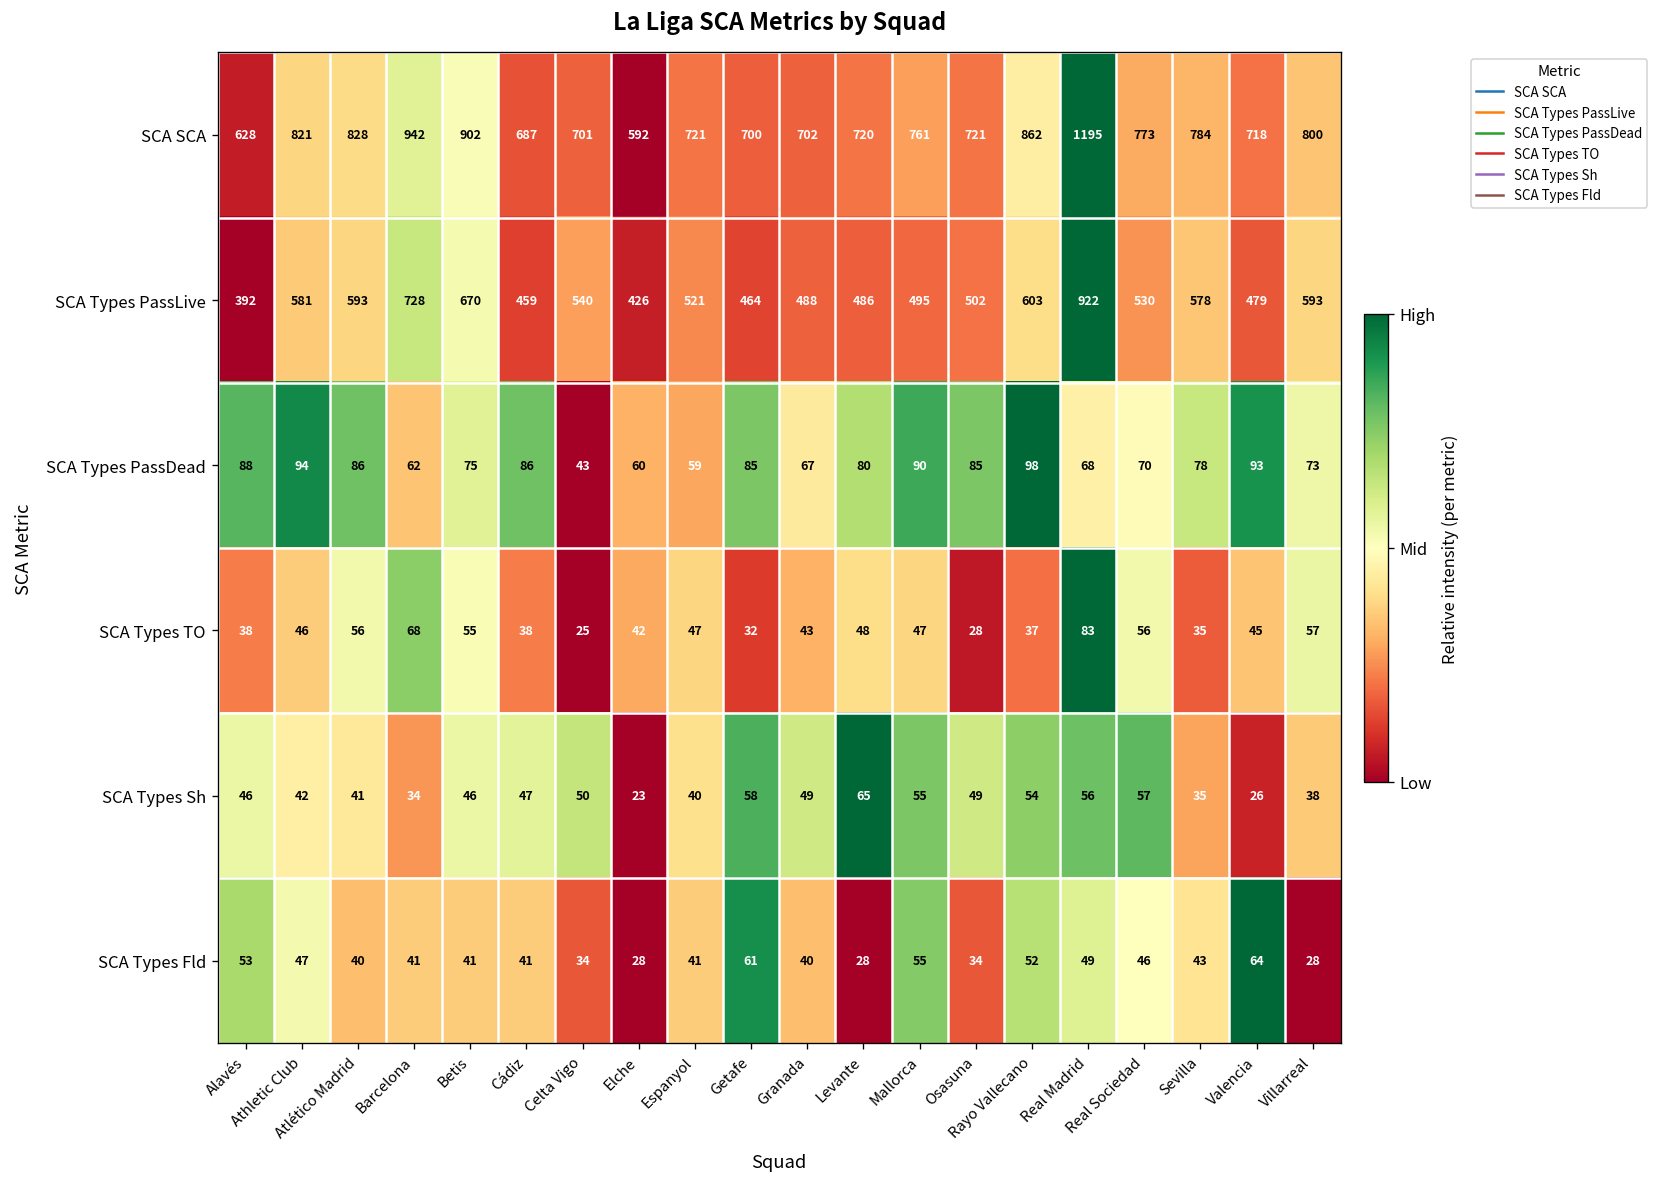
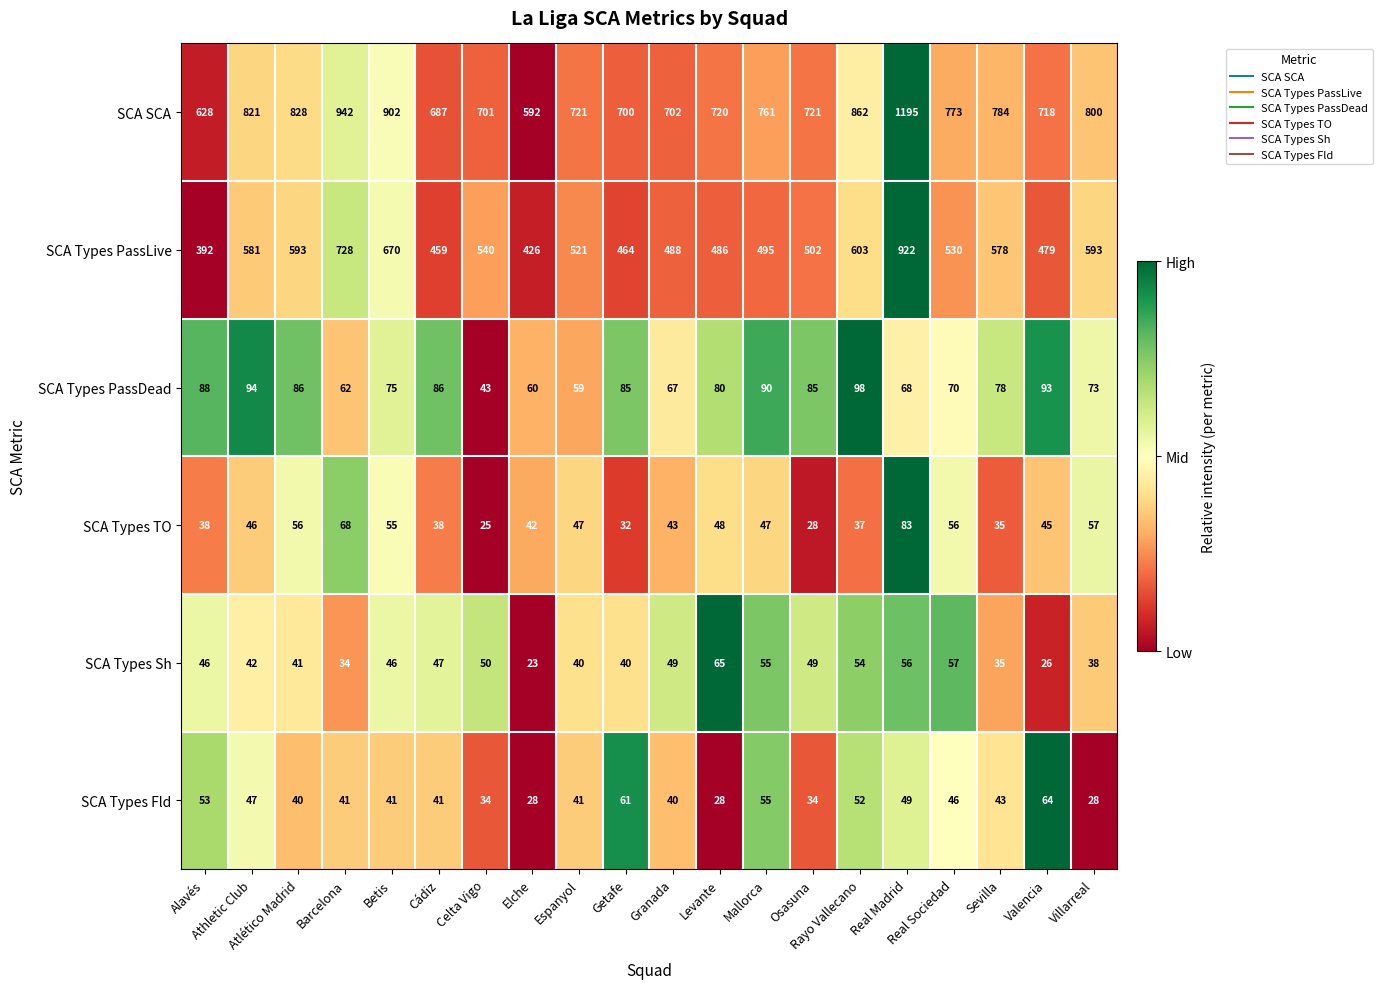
  {
    "SCA SCA": {
      "Alavés": 628,
      "Athletic Club": 821,
      "Atlético Madrid": 828,
      "Barcelona": 942,
      "Betis": 902,
      "Cádiz": 687,
      "Celta Vigo": 701,
      "Elche": 592,
      "Espanyol": 721,
      "Getafe": 700,
      "Granada": 702,
      "Levante": 720,
      "Mallorca": 761,
      "Osasuna": 721,
      "Rayo Vallecano": 862,
      "Real Madrid": 1195,
      "Real Sociedad": 773,
      "Sevilla": 784,
      "Valencia": 718,
      "Villarreal": 800
    },
    "SCA Types PassLive": {
      "Alavés": 392,
      "Athletic Club": 581,
      "Atlético Madrid": 593,
      "Barcelona": 728,
      "Betis": 670,
      "Cádiz": 459,
      "Celta Vigo": 540,
      "Elche": 426,
      "Espanyol": 521,
      "Getafe": 464,
      "Granada": 488,
      "Levante": 486,
      "Mallorca": 495,
      "Osasuna": 502,
      "Rayo Vallecano": 603,
      "Real Madrid": 922,
      "Real Sociedad": 530,
      "Sevilla": 578,
      "Valencia": 479,
      "Villarreal": 593
    },
    "SCA Types PassDead": {
      "Alavés": 88,
      "Athletic Club": 94,
      "Atlético Madrid": 86,
      "Barcelona": 62,
      "Betis": 75,
      "Cádiz": 86,
      "Celta Vigo": 43,
      "Elche": 60,
      "Espanyol": 59,
      "Getafe": 85,
      "Granada": 67,
      "Levante": 80,
      "Mallorca": 90,
      "Osasuna": 85,
      "Rayo Vallecano": 98,
      "Real Madrid": 68,
      "Real Sociedad": 70,
      "Sevilla": 78,
      "Valencia": 93,
      "Villarreal": 73
    },
    "SCA Types TO": {
      "Alavés": 38,
      "Athletic Club": 46,
      "Atlético Madrid": 56,
      "Barcelona": 68,
      "Betis": 55,
      "Cádiz": 38,
      "Celta Vigo": 25,
      "Elche": 42,
      "Espanyol": 47,
      "Getafe": 32,
      "Granada": 43,
      "Levante": 48,
      "Mallorca": 47,
      "Osasuna": 28,
      "Rayo Vallecano": 37,
      "Real Madrid": 83,
      "Real Sociedad": 56,
      "Sevilla": 35,
      "Valencia": 45,
      "Villarreal": 57
    },
    "SCA Types Sh": {
      "Alavés": 46,
      "Athletic Club": 42,
      "Atlético Madrid": 41,
      "Barcelona": 34,
      "Betis": 46,
      "Cádiz": 47,
      "Celta Vigo": 50,
      "Elche": 23,
      "Espanyol": 40,
-     "Getafe": 58,
+     "Getafe": 40,
      "Granada": 49,
      "Levante": 65,
      "Mallorca": 55,
      "Osasuna": 49,
      "Rayo Vallecano": 54,
      "Real Madrid": 56,
      "Real Sociedad": 57,
      "Sevilla": 35,
      "Valencia": 26,
      "Villarreal": 38
    },
    "SCA Types Fld": {
      "Alavés": 53,
      "Athletic Club": 47,
      "Atlético Madrid": 40,
      "Barcelona": 41,
      "Betis": 41,
      "Cádiz": 41,
      "Celta Vigo": 34,
      "Elche": 28,
      "Espanyol": 41,
      "Getafe": 61,
      "Granada": 40,
      "Levante": 28,
      "Mallorca": 55,
      "Osasuna": 34,
      "Rayo Vallecano": 52,
      "Real Madrid": 49,
      "Real Sociedad": 46,
      "Sevilla": 43,
      "Valencia": 64,
      "Villarreal": 28
    }
  }
